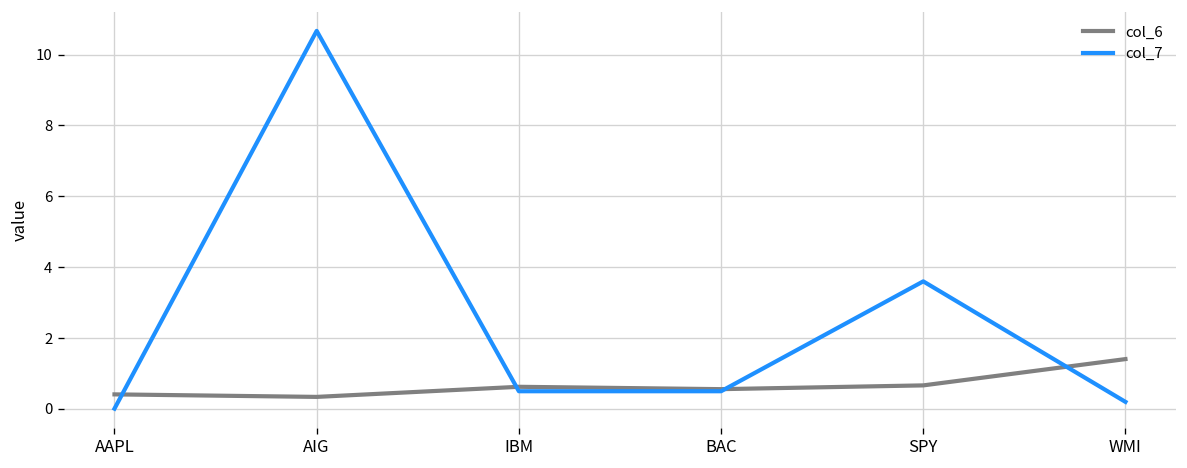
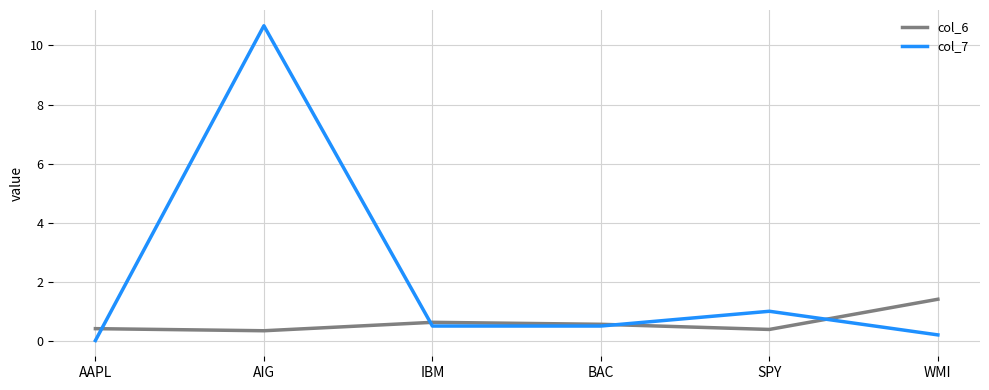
  {
    "col_6": {
      "AAPL": 0.4,
      "AIG": 0.3,
      "IBM": 0.6,
-     "SPY": 0.7,
+     "SPY": 0.4,
      "WMI": 1.4
    },
    "col_7": {
      "AAPL": 0.0,
      "AIG": 10.7,
      "IBM": 0.5,
-     "SPY": 3.6,
+     "SPY": 1.0,
      "WMI": 0.2
    }
  }
